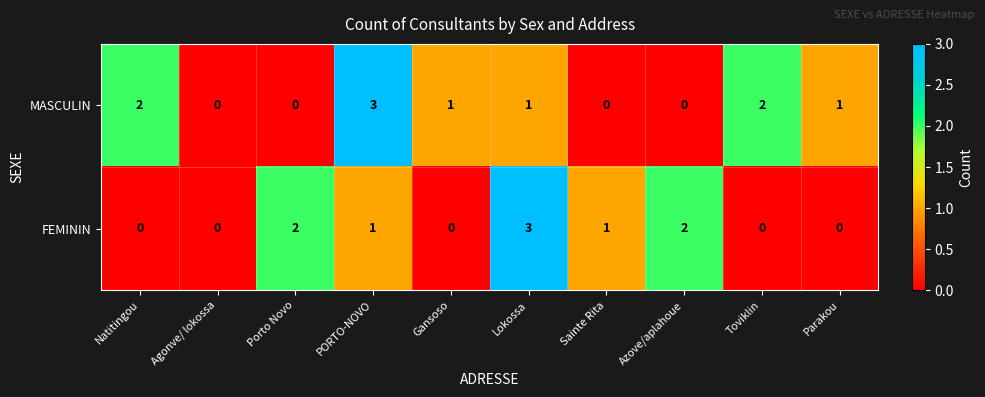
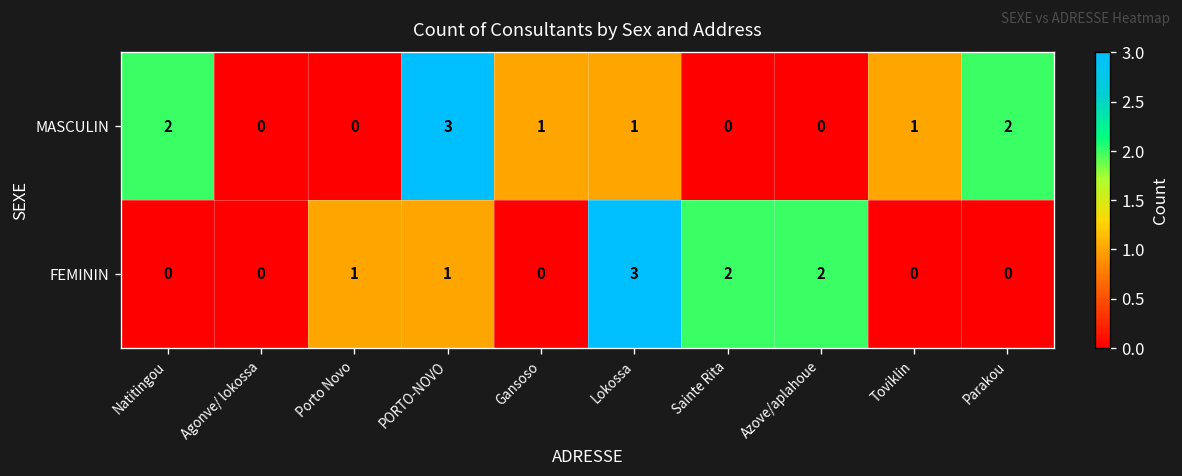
  {
    "MASCULIN": {
      "Natitingou": 2,
      "Agonve/ lokossa": 0,
      "Porto Novo": 0,
      "PORTO-NOVO": 3,
      "Gansoso": 1,
      "Lokossa": 1,
      "Sainte Rita": 0,
      "Azove/aplahoue": 0,
-     "Toviklin": 2,
-     "Parakou": 1
+     "Toviklin": 1,
+     "Parakou": 2
    },
    "FEMININ": {
      "Natitingou": 0,
      "Agonve/ lokossa": 0,
-     "Porto Novo": 2,
+     "Porto Novo": 1,
      "PORTO-NOVO": 1,
      "Gansoso": 0,
      "Lokossa": 3,
-     "Sainte Rita": 1,
+     "Sainte Rita": 2,
      "Azove/aplahoue": 2,
      "Toviklin": 0,
      "Parakou": 0
    }
  }
